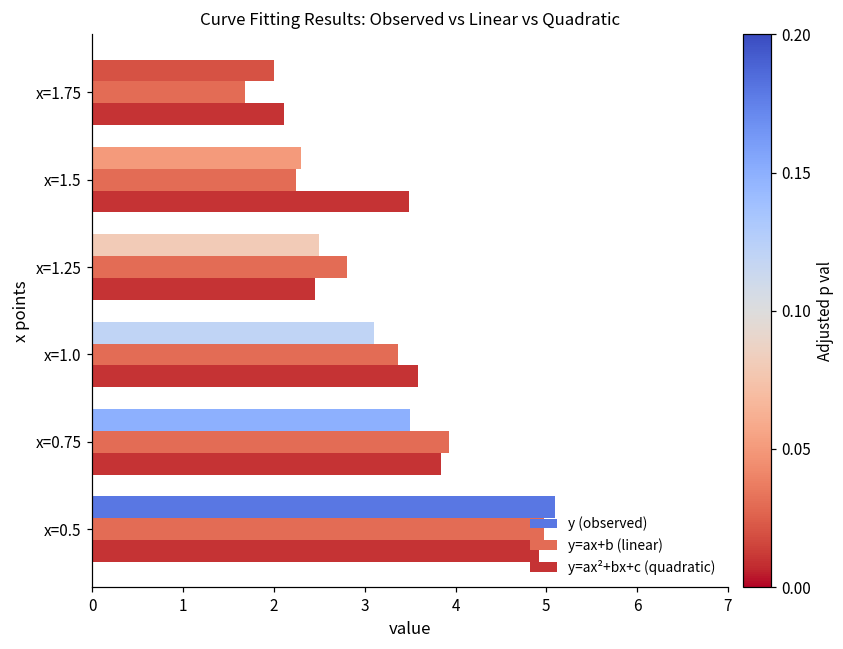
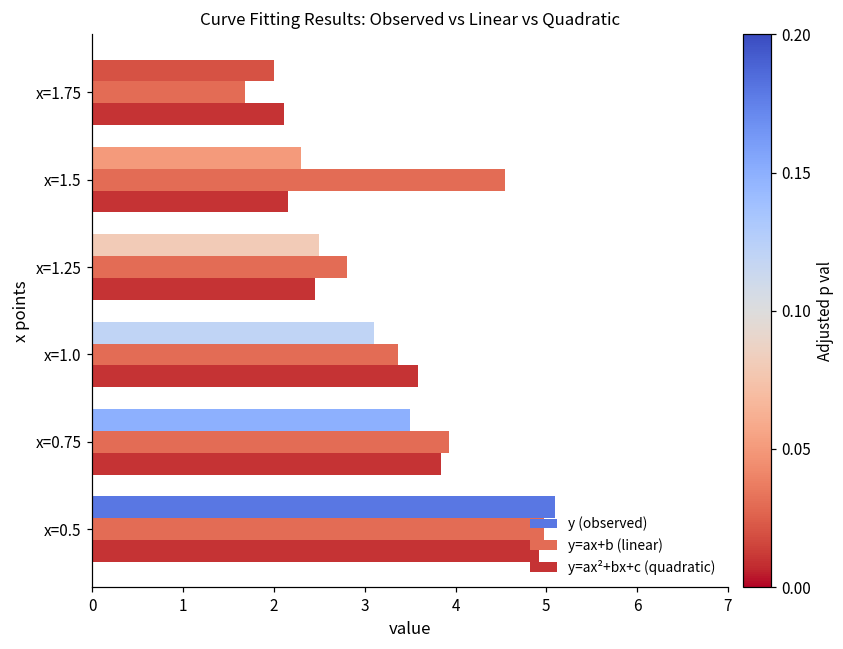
  {
    "y (observed)": {
      "x=1.75": 2.0,
      "x=1.5": 2.3,
      "x=1.25": 2.5,
      "x=1.0": 3.1,
      "x=0.75": 3.5,
      "x=0.5": 5.1
    },
    "y=ax+b (linear)": {
      "x=1.75": 1.7,
-     "x=1.5": 2.2,
+     "x=1.5": 4.5,
      "x=1.25": 2.8,
      "x=1.0": 3.4,
      "x=0.75": 3.9,
      "x=0.5": 5.0
    },
    "y=ax²+bx+c (quadratic)": {
      "x=1.75": 2.1,
-     "x=1.5": 3.5,
+     "x=1.5": 2.2,
      "x=1.25": 2.5,
      "x=1.0": 3.6,
      "x=0.75": 3.8,
      "x=0.5": 4.9
    }
  }
